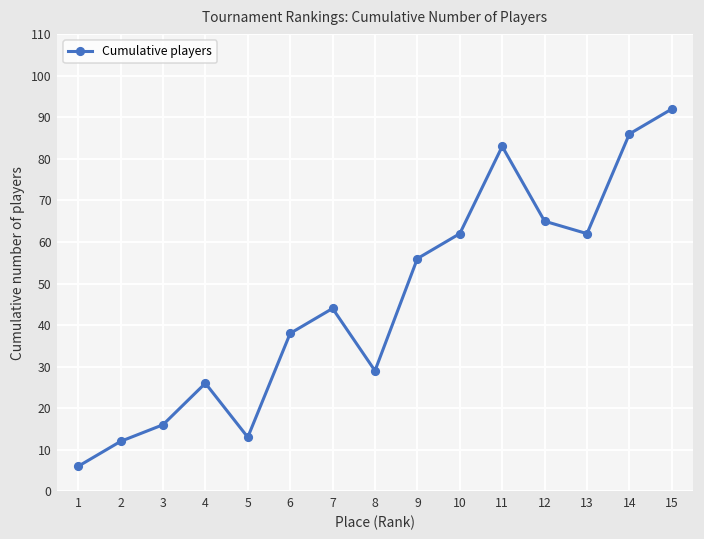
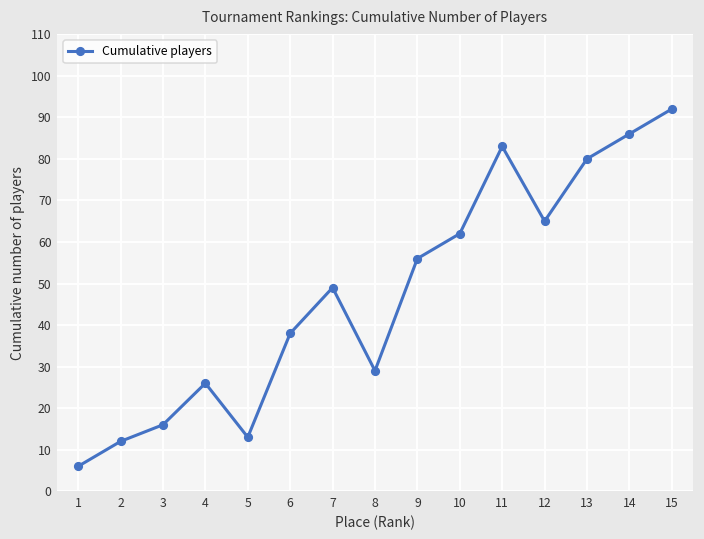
  {
    "1": 6,
    "2": 12,
    "3": 16,
    "4": 26,
    "5": 13,
    "6": 38,
-   "7": 44,
+   "7": 49,
    "8": 29,
    "9": 56,
    "10": 62,
    "11": 83,
    "12": 65,
-   "13": 62,
+   "13": 80,
    "14": 86,
    "15": 92
  }
